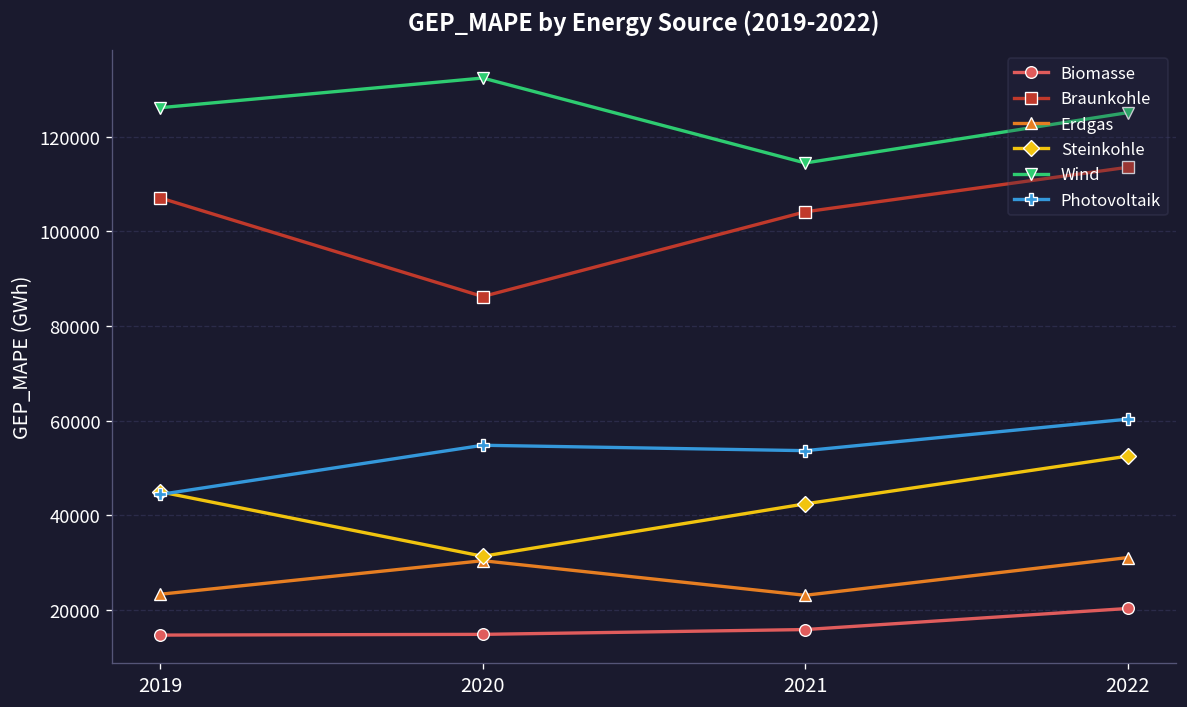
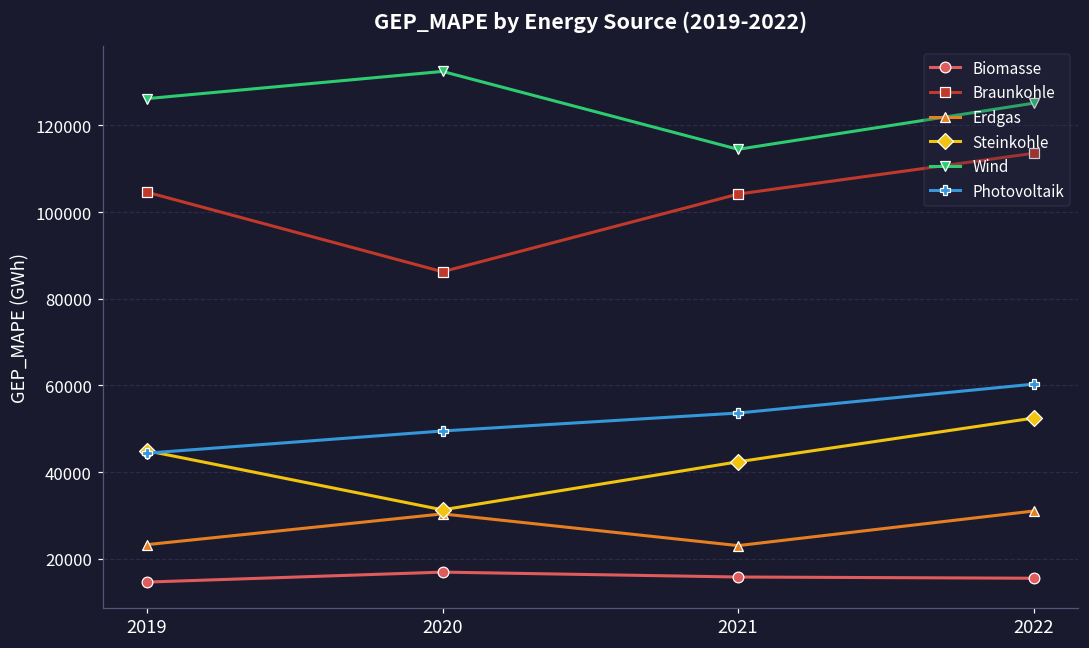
  {
    "Biomasse": {
      "2019": 15000,
-     "2020": 15000,
+     "2020": 17000,
      "2021": 16000,
-     "2022": 20000
+     "2022": 16000
    },
    "Braunkohle": {
-     "2019": 107000,
+     "2019": 105000,
      "2020": 86000,
      "2021": 104000
    },
    "Erdgas": {
      "2019": 23000,
      "2020": 30000,
      "2021": 23000,
      "2022": 31000
    },
    "Steinkohle": {
      "2020": 31000,
      "2021": 42000,
      "2022": 52000
    },
    "Wind": {
      "2019": 126000,
      "2020": 132000,
      "2021": 114000
    },
    "Photovoltaik": {
-     "2020": 55000,
+     "2020": 49000,
      "2021": 54000,
      "2022": 60000
    }
  }
